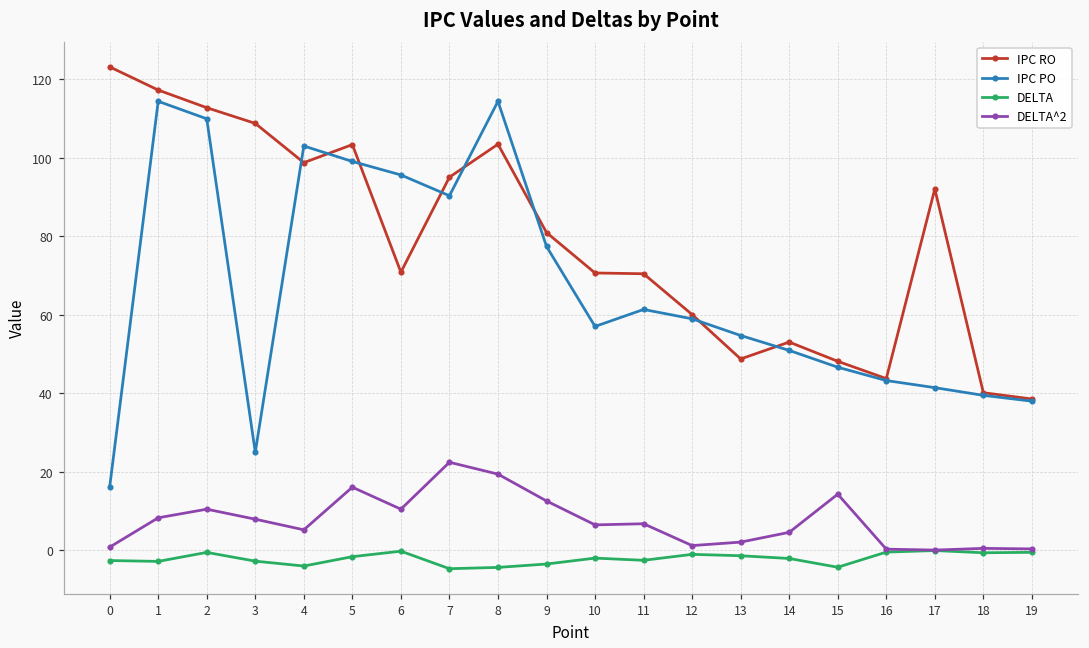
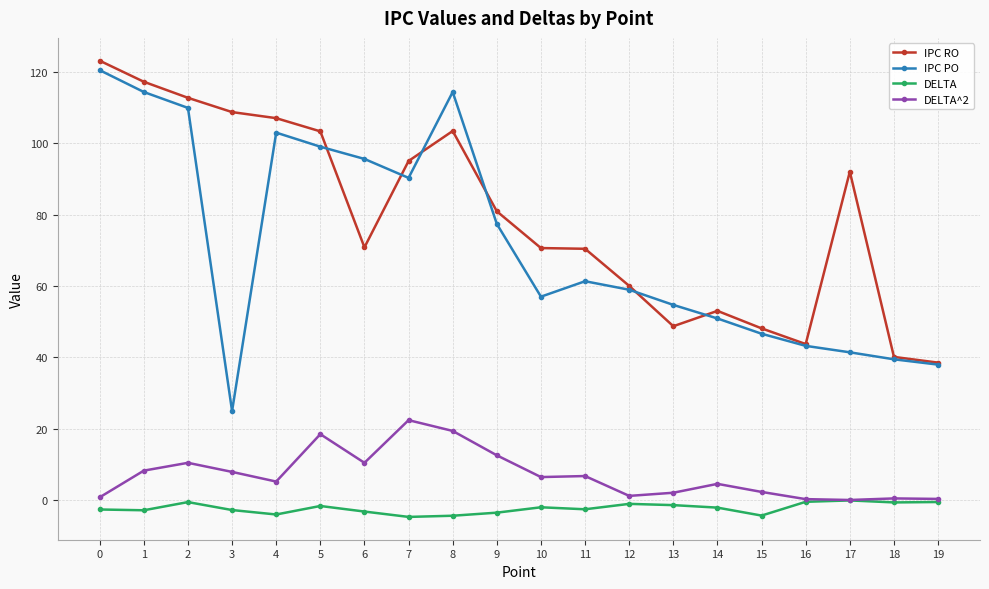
  {
    "IPC RO": {
      "0": 123,
      "1": 117,
      "2": 113,
      "3": 109,
-     "4": 99,
+     "4": 107,
      "5": 103,
      "6": 71,
      "7": 95,
      "8": 103,
      "9": 81,
      "10": 71,
      "11": 70,
      "12": 60,
      "13": 49,
      "14": 53,
      "15": 48,
      "17": 92
    },
    "IPC PO": {
-     "0": 16,
+     "0": 120,
      "1": 114,
      "2": 110,
      "3": 25,
      "4": 103,
      "5": 99,
      "6": 96,
      "7": 90,
      "8": 114,
      "9": 77,
      "10": 57,
      "11": 61,
      "12": 59,
      "13": 55,
      "14": 51,
      "15": 47,
      "17": 41
    },
    "DELTA": {
      "0": -3,
      "1": -3,
      "2": -1,
      "3": -3,
      "4": -4,
      "5": -2,
-     "6": 0,
+     "6": -3,
      "7": -5,
      "8": -4,
      "9": -4,
      "10": -2,
      "11": -3,
      "12": -1,
      "13": -1,
      "14": -2,
      "15": -4,
      "16": -1,
      "18": -1,
      "19": -1
    },
    "DELTA^2": {
      "0": 1,
      "1": 8,
      "2": 10,
      "3": 8,
      "4": 5,
-     "5": 16,
+     "5": 18,
      "6": 10,
      "7": 22,
      "8": 19,
      "9": 13,
      "10": 6,
      "11": 7,
      "12": 1,
      "13": 2,
      "14": 5,
-     "15": 14,
+     "15": 2,
      "16": 0,
      "18": 0,
      "19": 0
    }
  }
